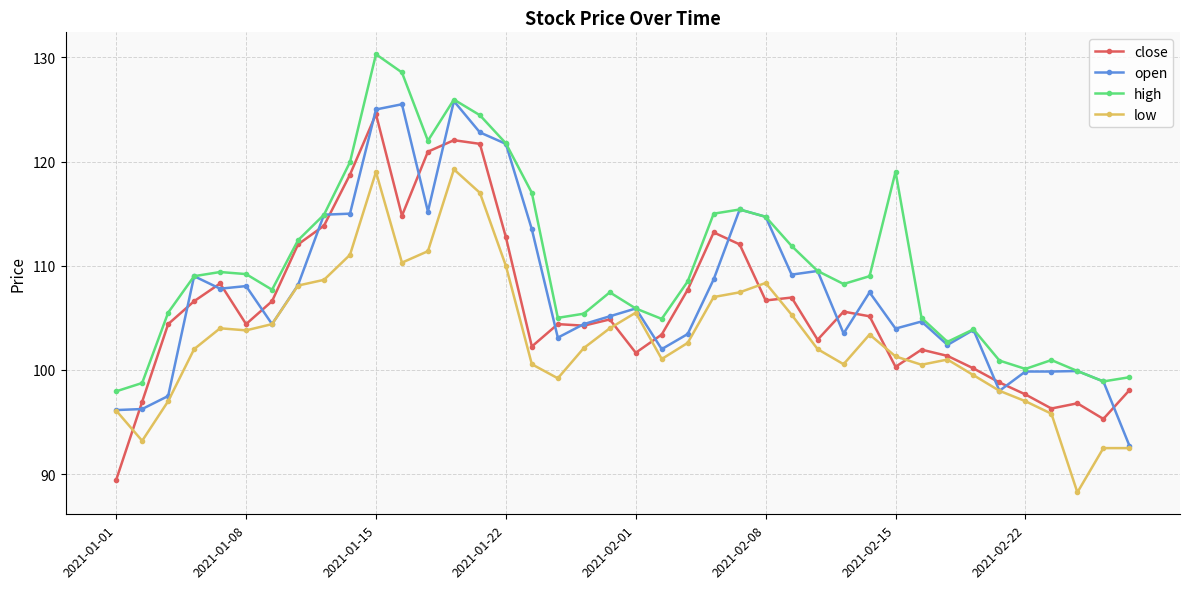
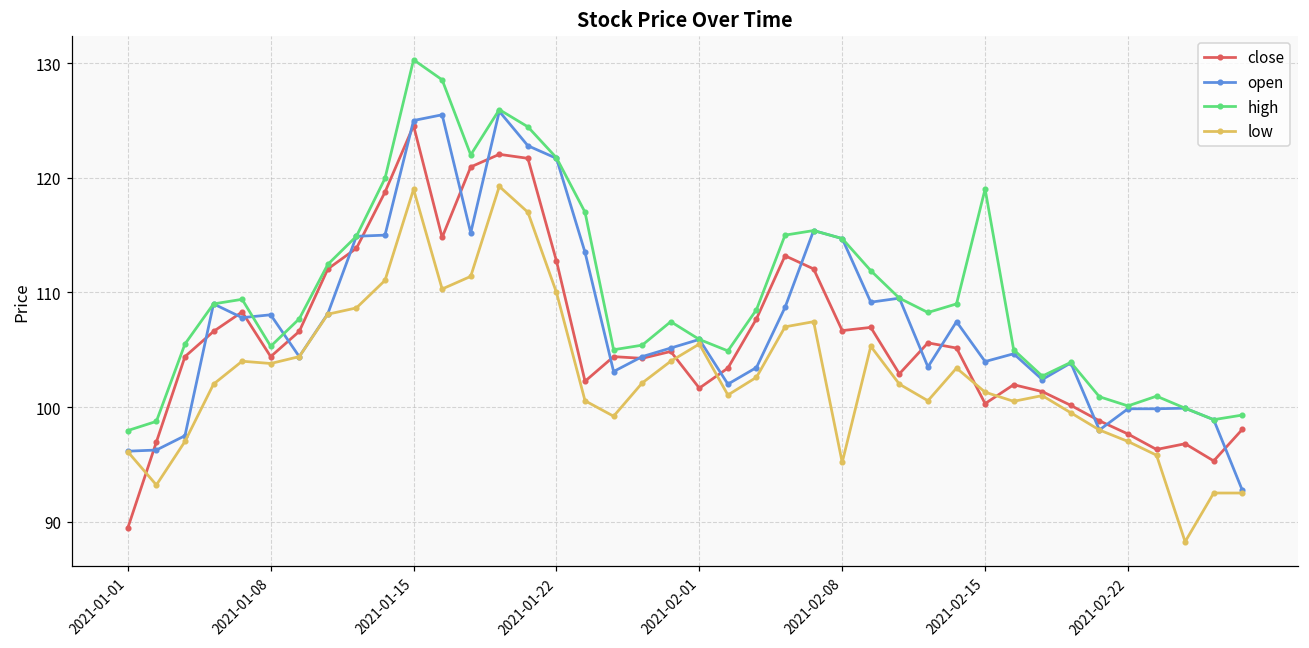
  {
    "close": {
      "2021-01-01": 89.5,
      "2021-01-08": 104.4,
      "2021-01-15": 124.6,
      "2021-01-22": 112.8,
      "2021-02-01": 101.7,
      "2021-02-08": 106.7,
      "2021-02-15": 100.3,
      "2021-02-22": 97.7
    },
    "open": {
      "2021-01-08": 108.1,
      "2021-01-15": 125.0,
      "2021-02-15": 104.0,
      "2021-02-22": 99.9
    },
    "high": {
      "2021-01-01": 98.0,
-     "2021-01-08": 109.2,
+     "2021-01-08": 105.3,
      "2021-01-15": 130.3,
      "2021-02-15": 119.0,
      "2021-02-22": 100.1
    },
    "low": {
      "2021-01-08": 103.8,
      "2021-01-15": 119.0,
      "2021-01-22": 110.0,
      "2021-02-01": 105.5,
-     "2021-02-08": 108.4,
+     "2021-02-08": 95.2,
      "2021-02-15": 101.3,
      "2021-02-22": 97.0
    }
  }
